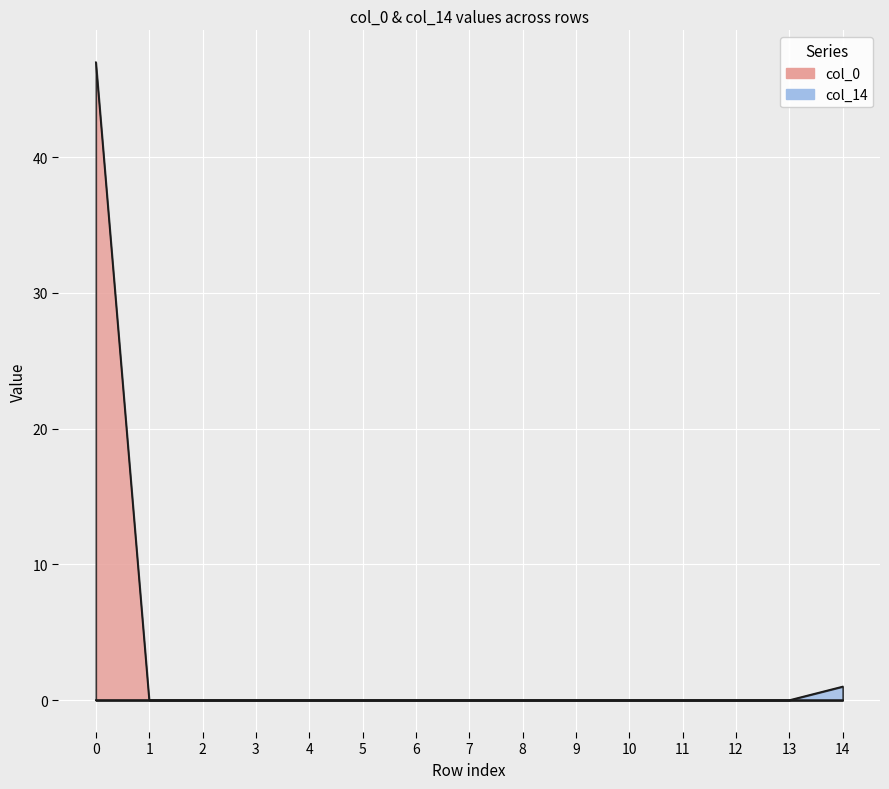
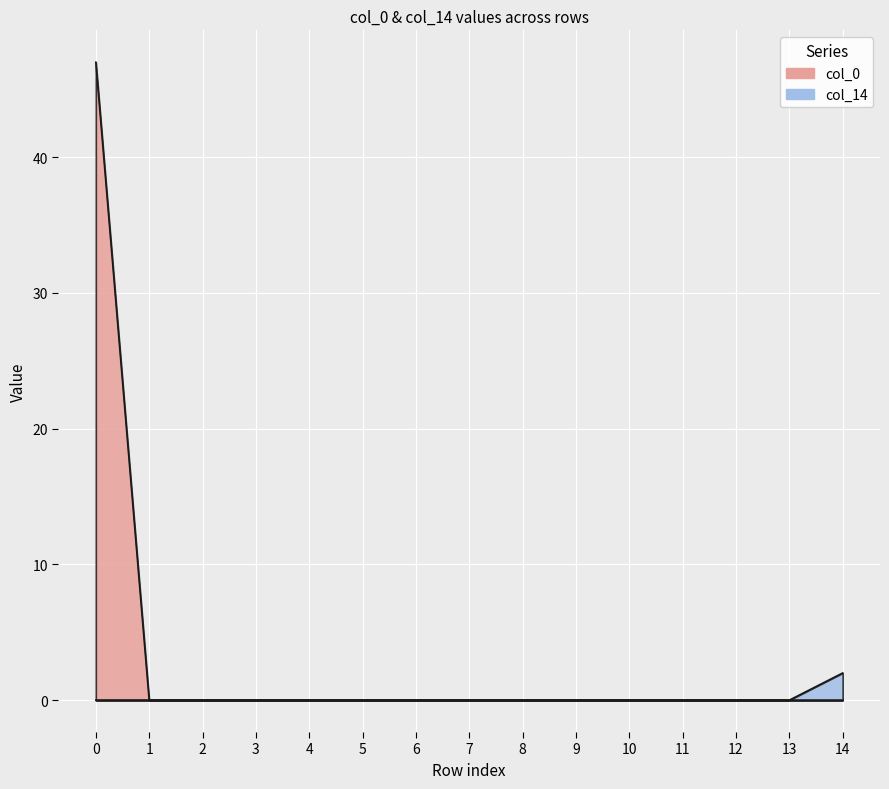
  {
    "col_0": {
      "0": 47,
      "14": 0
    },
    "col_14": {
      "0": 0,
-     "14": 1
+     "14": 2
    }
  }
